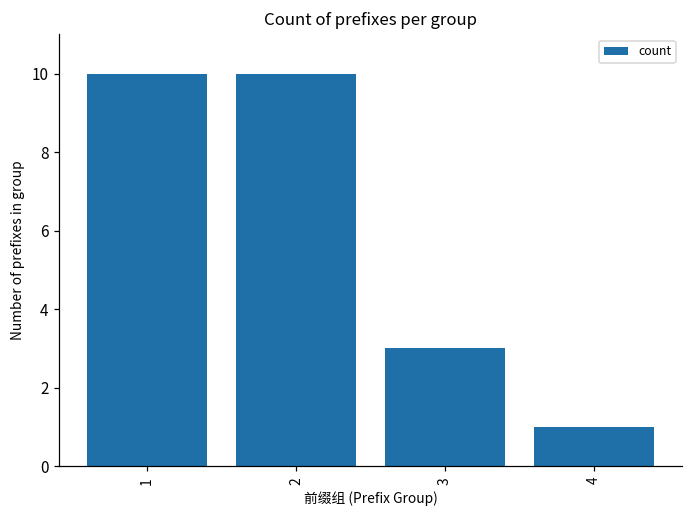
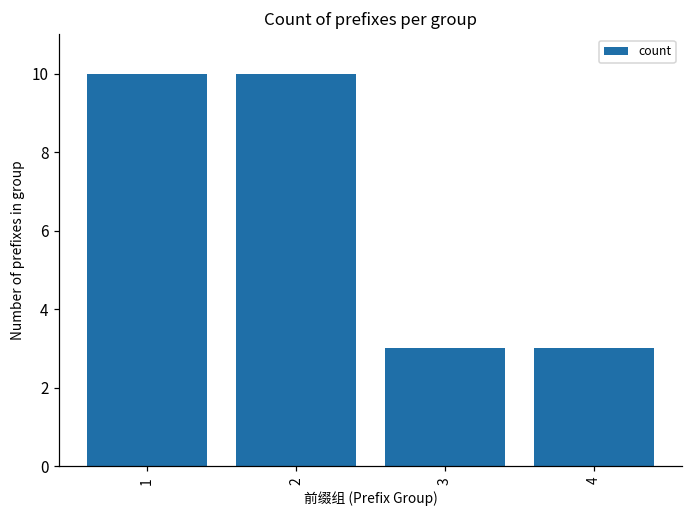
  {
    "1": 10,
    "2": 10,
    "3": 3,
-   "4": 1
+   "4": 3
  }
